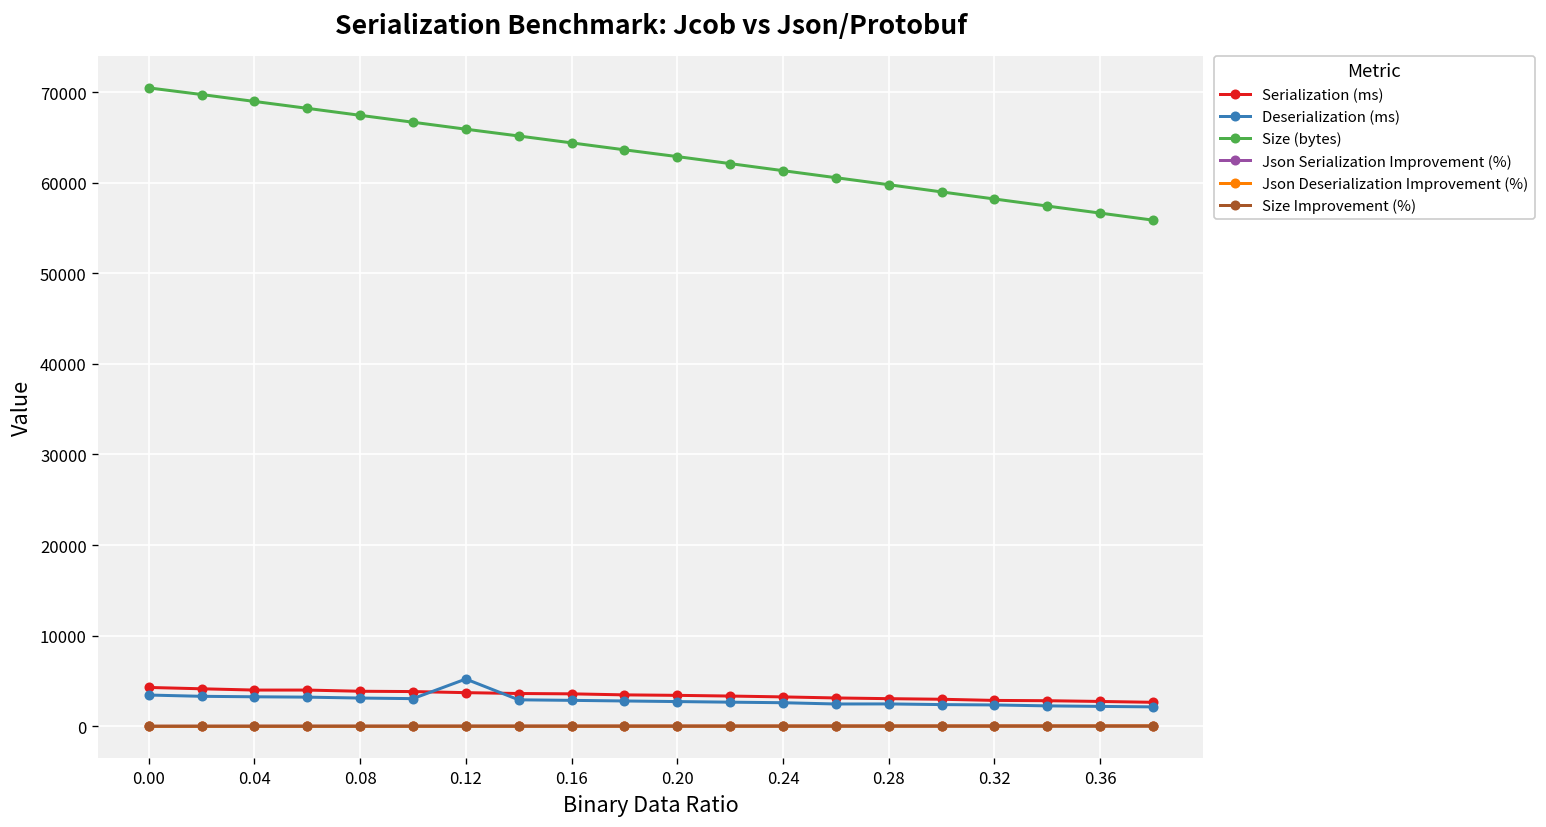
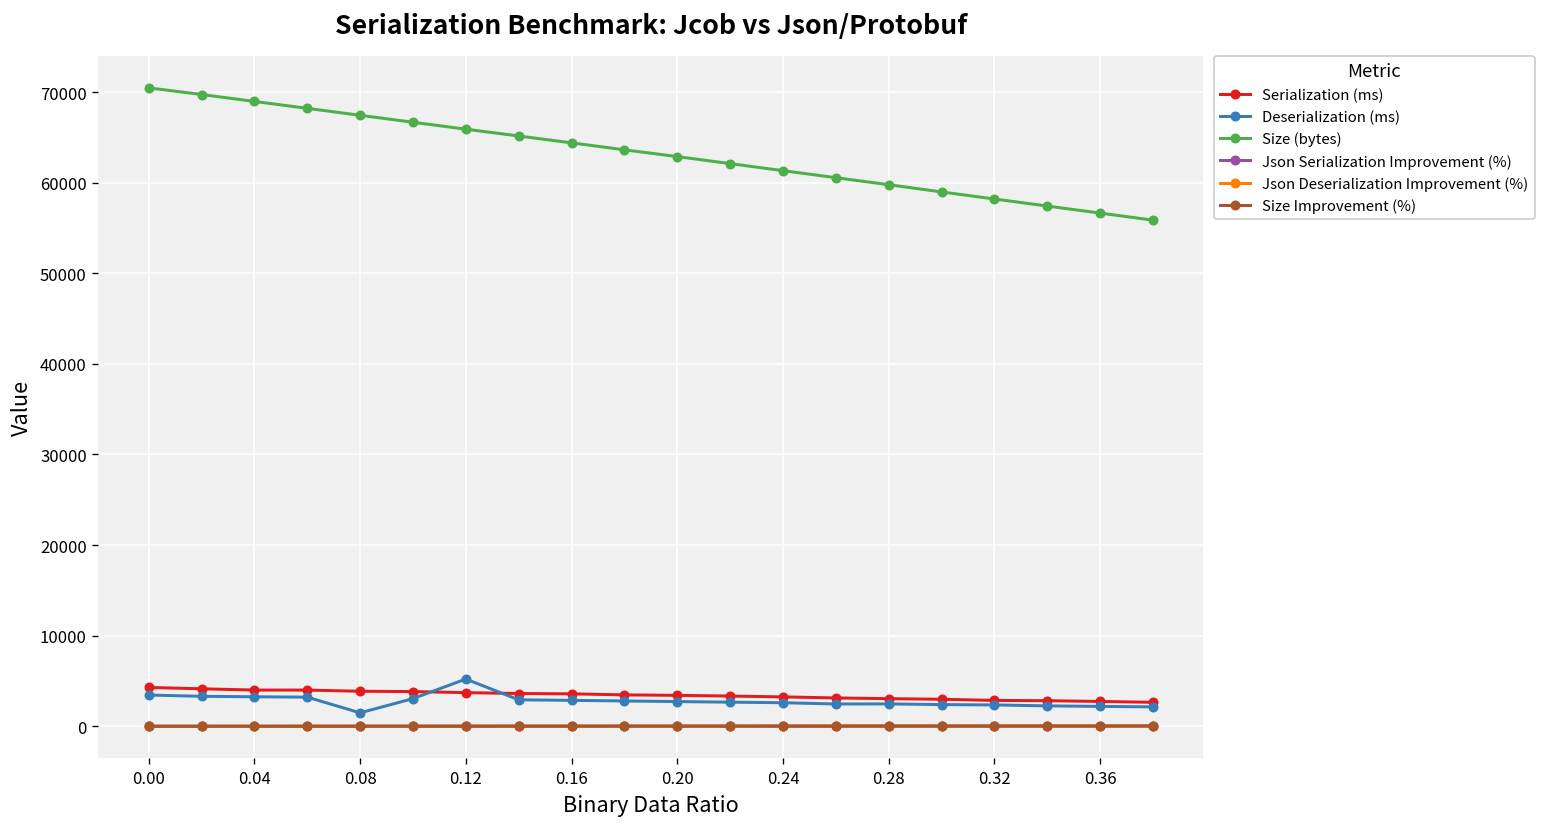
  {
    "Serialization (ms)": {
      "0.00": 4000,
      "0.04": 4000,
      "0.08": 4000,
      "0.12": 4000,
      "0.16": 4000,
      "0.20": 3000,
      "0.24": 3000,
      "0.28": 3000,
      "0.32": 3000,
      "0.36": 3000
    },
    "Deserialization (ms)": {
      "0.00": 3000,
      "0.04": 3000,
-     "0.08": 3000,
+     "0.08": 1000,
      "0.12": 5000,
      "0.16": 3000,
      "0.20": 3000,
      "0.24": 3000,
      "0.28": 2000,
      "0.32": 2000,
      "0.36": 2000
    },
    "Size (bytes)": {
      "0.00": 70000,
      "0.04": 69000,
      "0.08": 67000,
      "0.12": 66000,
      "0.16": 64000,
      "0.20": 63000,
      "0.24": 61000,
      "0.28": 60000,
      "0.32": 58000,
      "0.36": 57000
    },
    "Size Improvement (%)": {
      "0.00": 0,
      "0.04": 0,
      "0.08": 0,
      "0.12": 0,
      "0.16": 0,
      "0.20": 0,
      "0.24": 0,
      "0.28": 0,
      "0.32": 0,
      "0.36": 0
    }
  }
